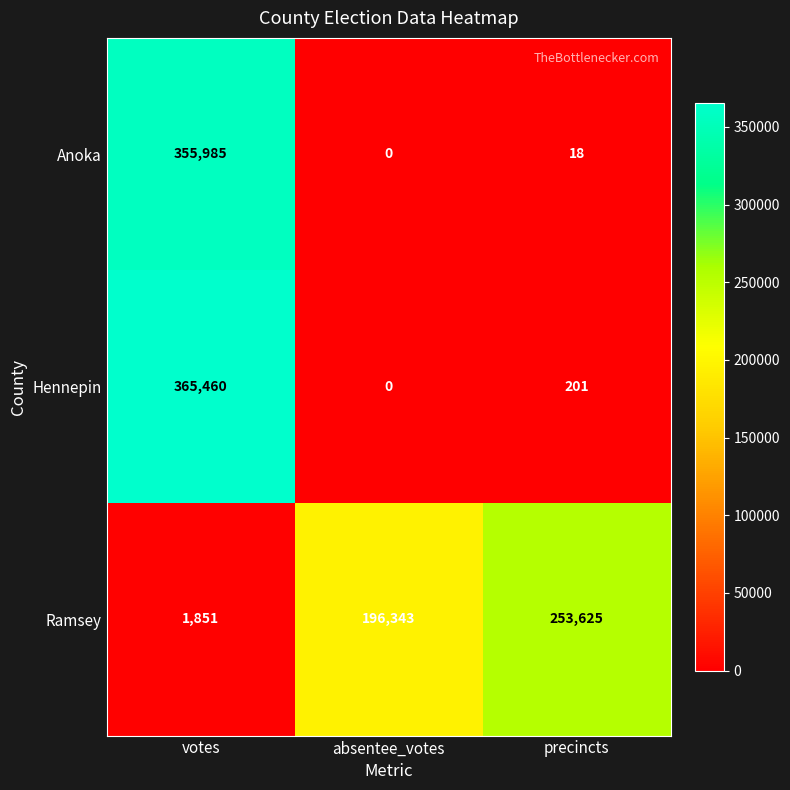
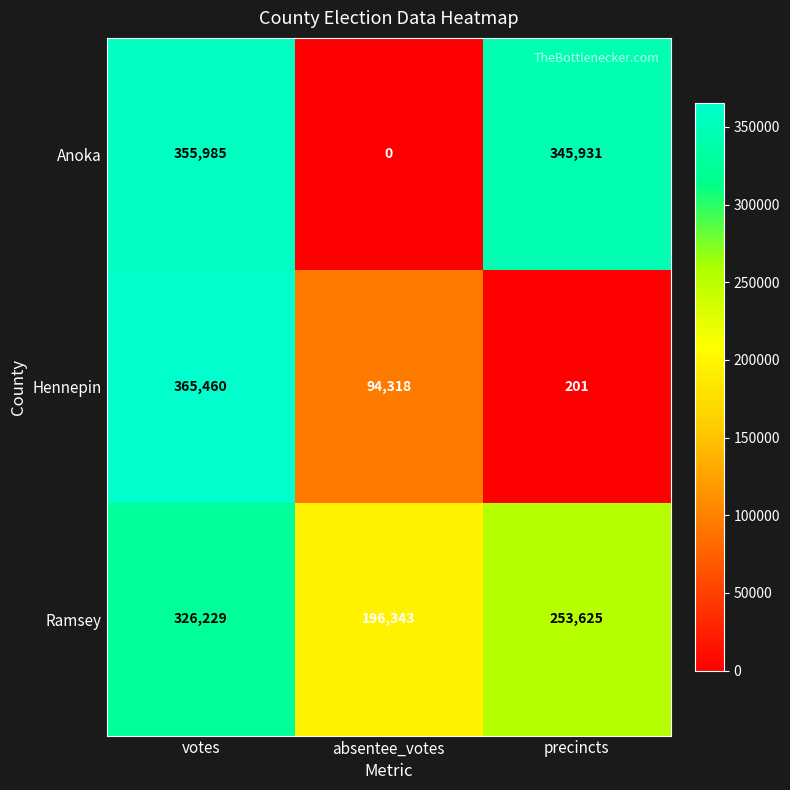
  {
    "Anoka": {
      "votes": "355,985",
      "absentee_votes": "0",
-     "precincts": "18"
+     "precincts": "345,931"
    },
    "Hennepin": {
      "votes": "365,460",
-     "absentee_votes": "0",
+     "absentee_votes": "94,318",
      "precincts": "201"
    },
    "Ramsey": {
-     "votes": "1,851",
+     "votes": "326,229",
      "absentee_votes": "196,343",
      "precincts": "253,625"
    }
  }
